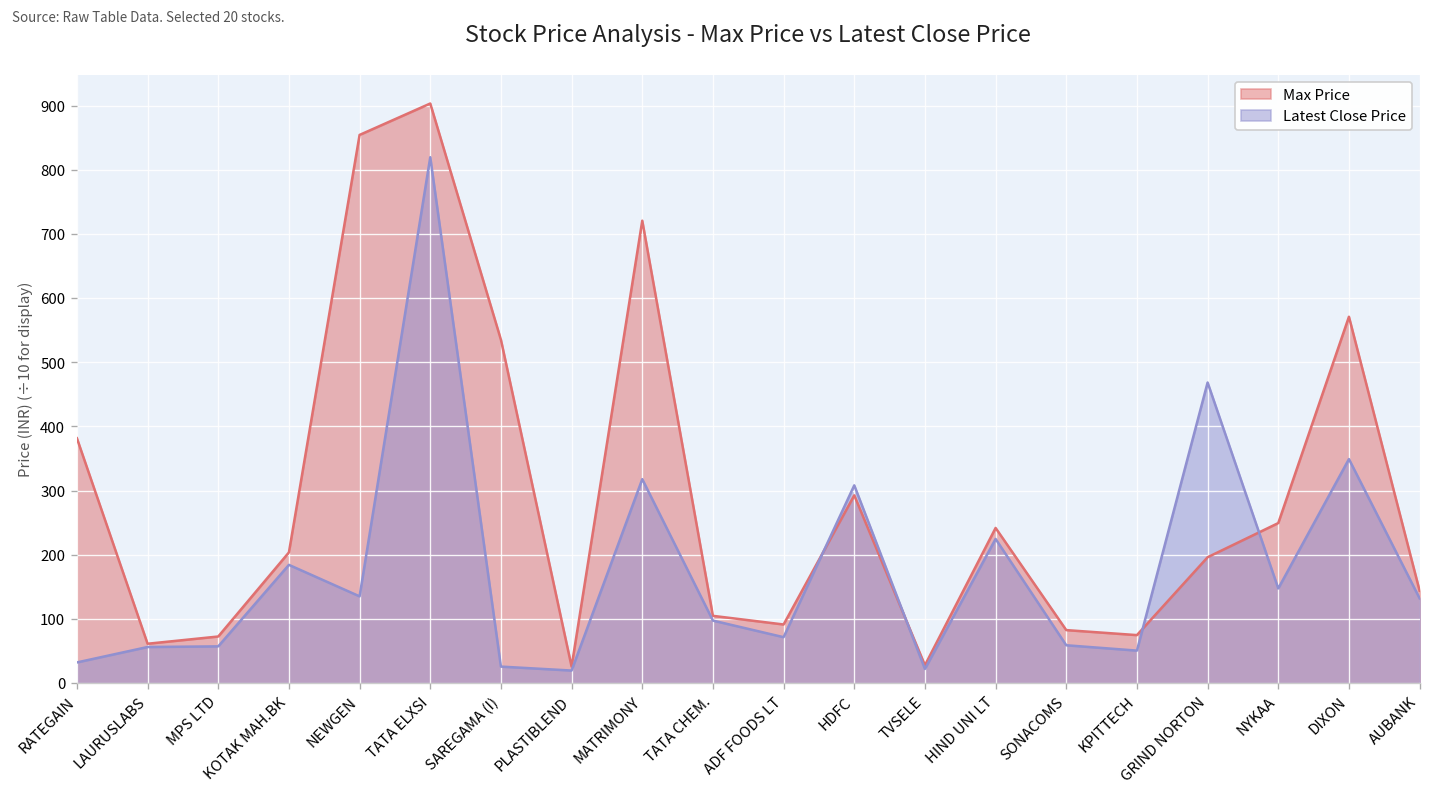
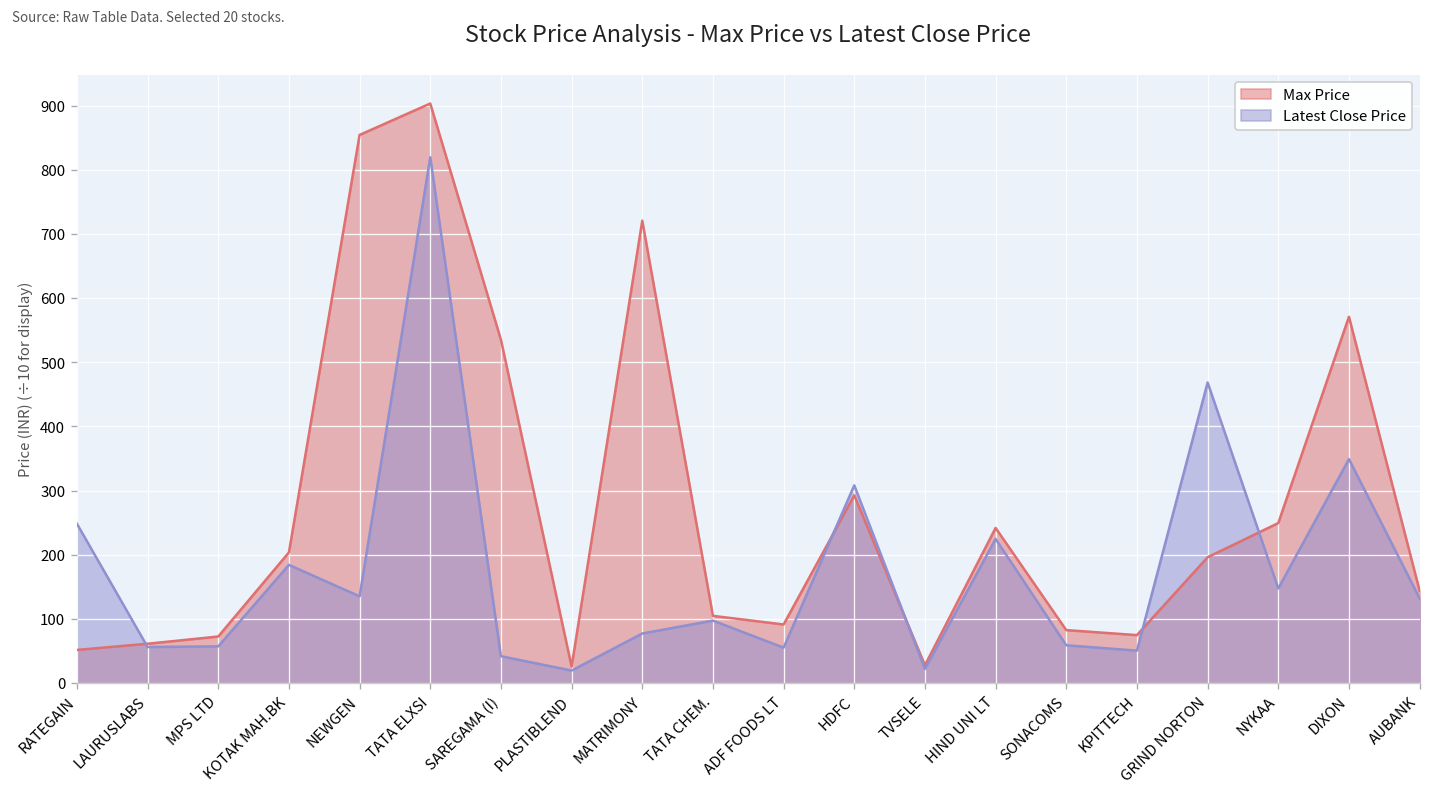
  {
    "Max Price": {
-     "RATEGAIN": 380,
+     "RATEGAIN": 50,
      "LAURUSLABS": 60,
      "MPS LTD": 70,
      "KOTAK MAH.BK": 200,
      "NEWGEN": 850,
      "TATA ELXSI": 900,
      "SAREGAMA (I)": 540,
      "PLASTIBLEND": 30,
      "MATRIMONY": 720,
      "TATA CHEM.": 100,
      "ADF FOODS LT": 90,
      "HDFC": 290,
      "TVSELE": 30,
      "HIND UNI LT": 240,
      "SONACOMS": 80,
      "KPITTECH": 70,
      "GRIND NORTON": 200,
      "NYKAA": 250,
      "DIXON": 570,
      "AUBANK": 140
    },
    "Latest Close Price": {
-     "RATEGAIN": 30,
+     "RATEGAIN": 250,
      "LAURUSLABS": 60,
      "MPS LTD": 60,
      "KOTAK MAH.BK": 180,
      "NEWGEN": 140,
      "TATA ELXSI": 820,
-     "SAREGAMA (I)": 30,
+     "SAREGAMA (I)": 40,
      "PLASTIBLEND": 20,
-     "MATRIMONY": 320,
+     "MATRIMONY": 80,
      "TATA CHEM.": 100,
-     "ADF FOODS LT": 70,
+     "ADF FOODS LT": 60,
      "HDFC": 310,
      "TVSELE": 20,
      "HIND UNI LT": 220,
      "SONACOMS": 60,
      "KPITTECH": 50,
      "GRIND NORTON": 470,
      "NYKAA": 150,
      "DIXON": 350,
      "AUBANK": 130
    }
  }
